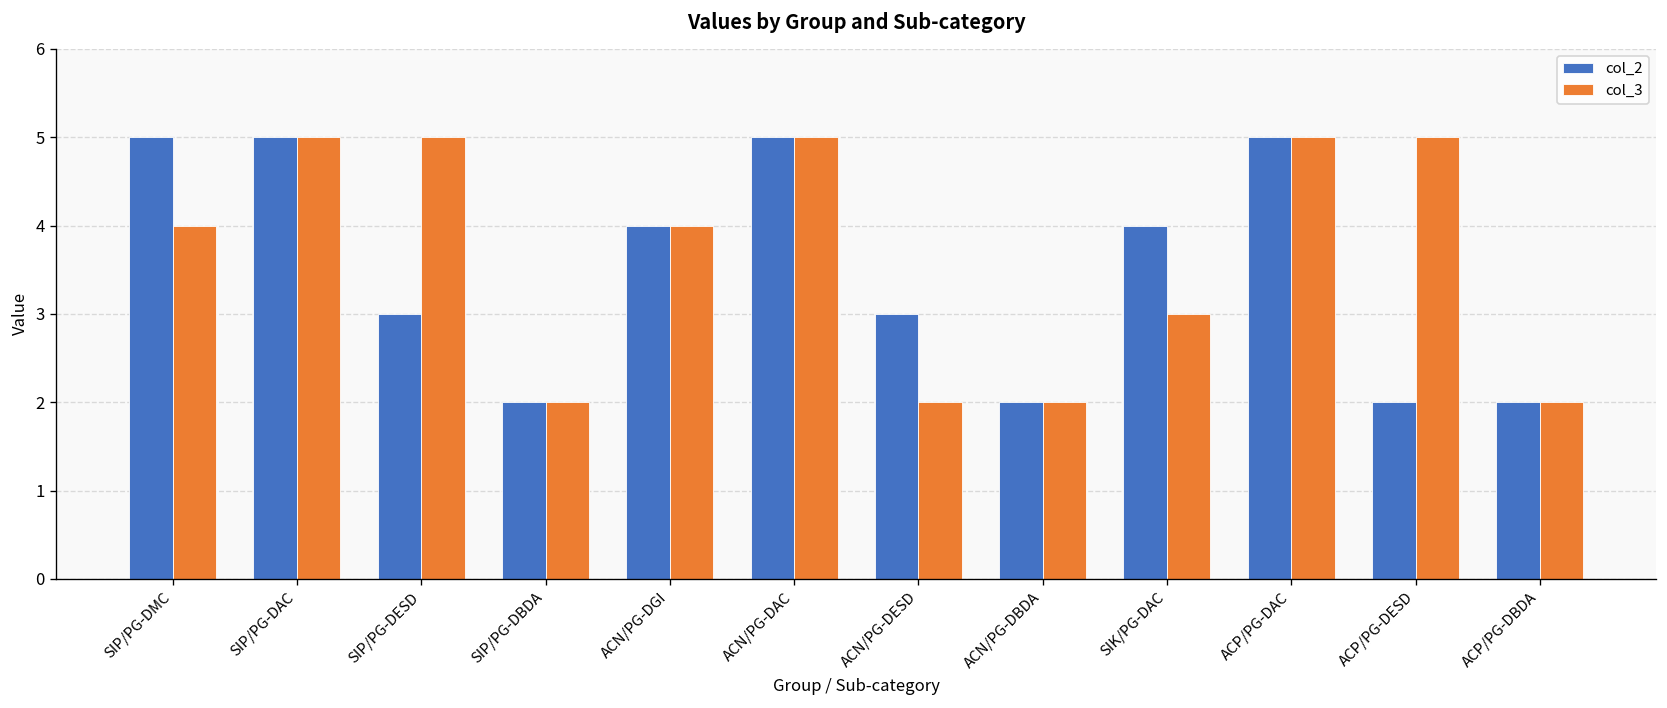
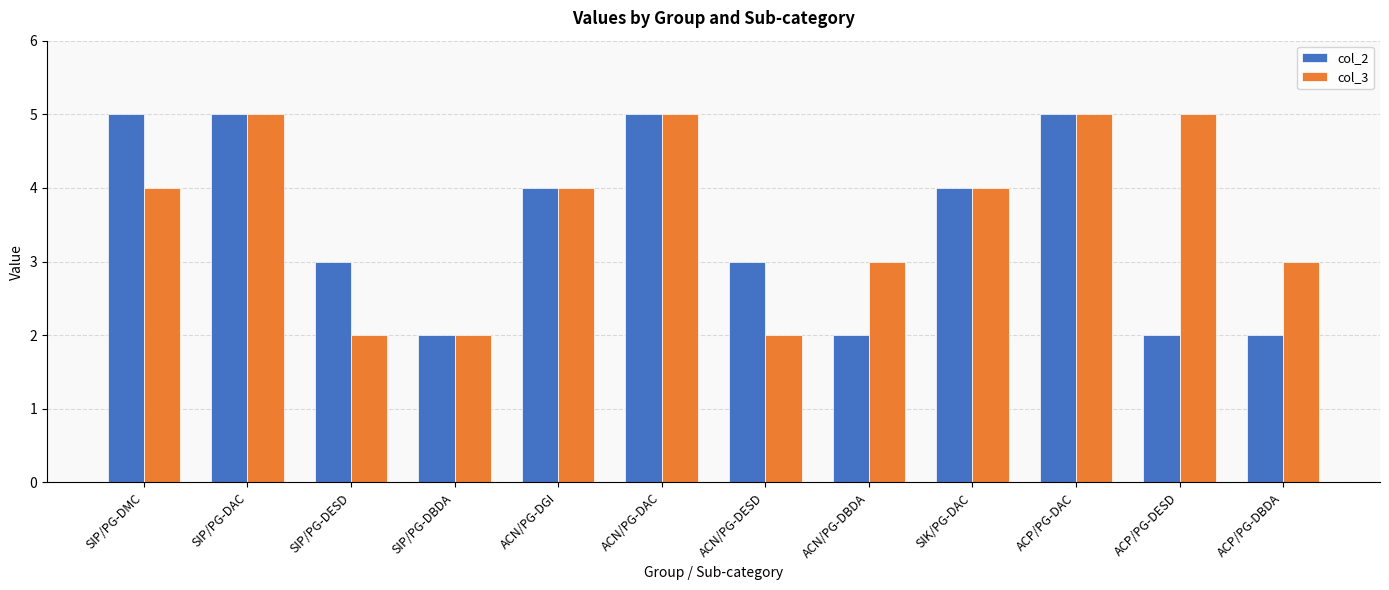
  {
    "col_2": {
      "SIP/PG-DMC": 5,
      "SIP/PG-DAC": 5,
      "SIP/PG-DESD": 3,
      "SIP/PG-DBDA": 2,
      "ACN/PG-DGI": 4,
      "ACN/PG-DAC": 5,
      "ACN/PG-DESD": 3,
      "ACN/PG-DBDA": 2,
      "SIK/PG-DAC": 4,
      "ACP/PG-DAC": 5,
      "ACP/PG-DESD": 2,
      "ACP/PG-DBDA": 2
    },
    "col_3": {
      "SIP/PG-DMC": 4,
      "SIP/PG-DAC": 5,
-     "SIP/PG-DESD": 5,
+     "SIP/PG-DESD": 2,
      "SIP/PG-DBDA": 2,
      "ACN/PG-DGI": 4,
      "ACN/PG-DAC": 5,
      "ACN/PG-DESD": 2,
-     "ACN/PG-DBDA": 2,
-     "SIK/PG-DAC": 3,
+     "ACN/PG-DBDA": 3,
+     "SIK/PG-DAC": 4,
      "ACP/PG-DAC": 5,
      "ACP/PG-DESD": 5,
-     "ACP/PG-DBDA": 2
+     "ACP/PG-DBDA": 3
    }
  }
